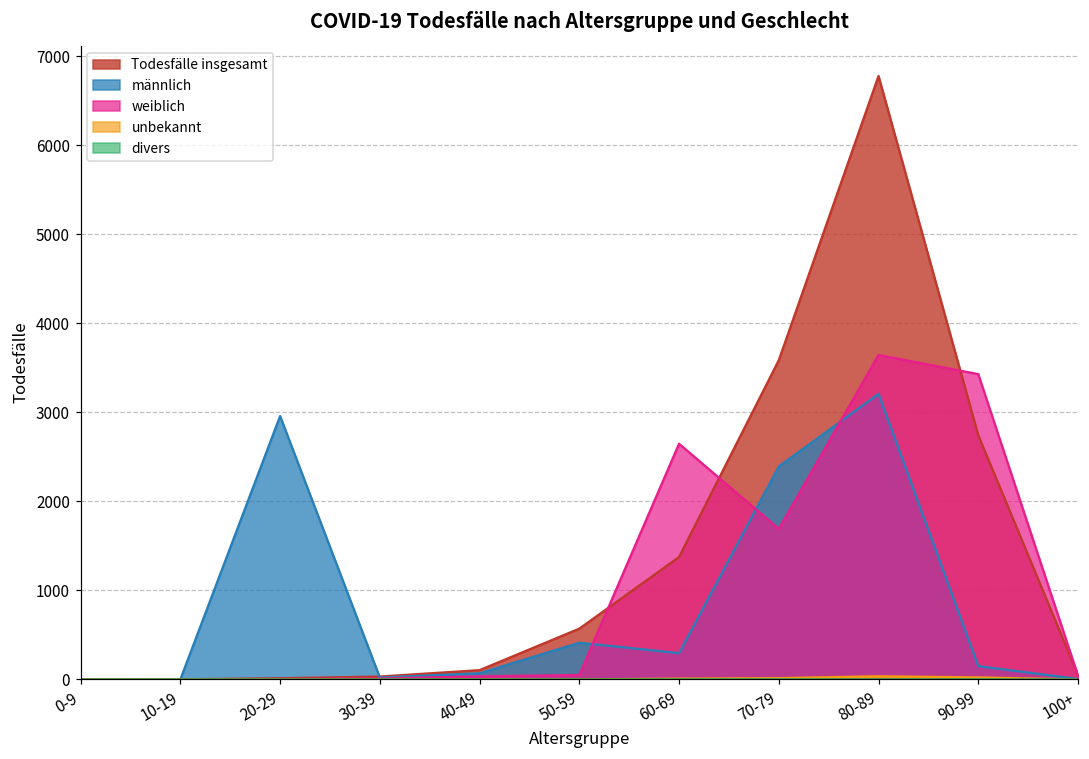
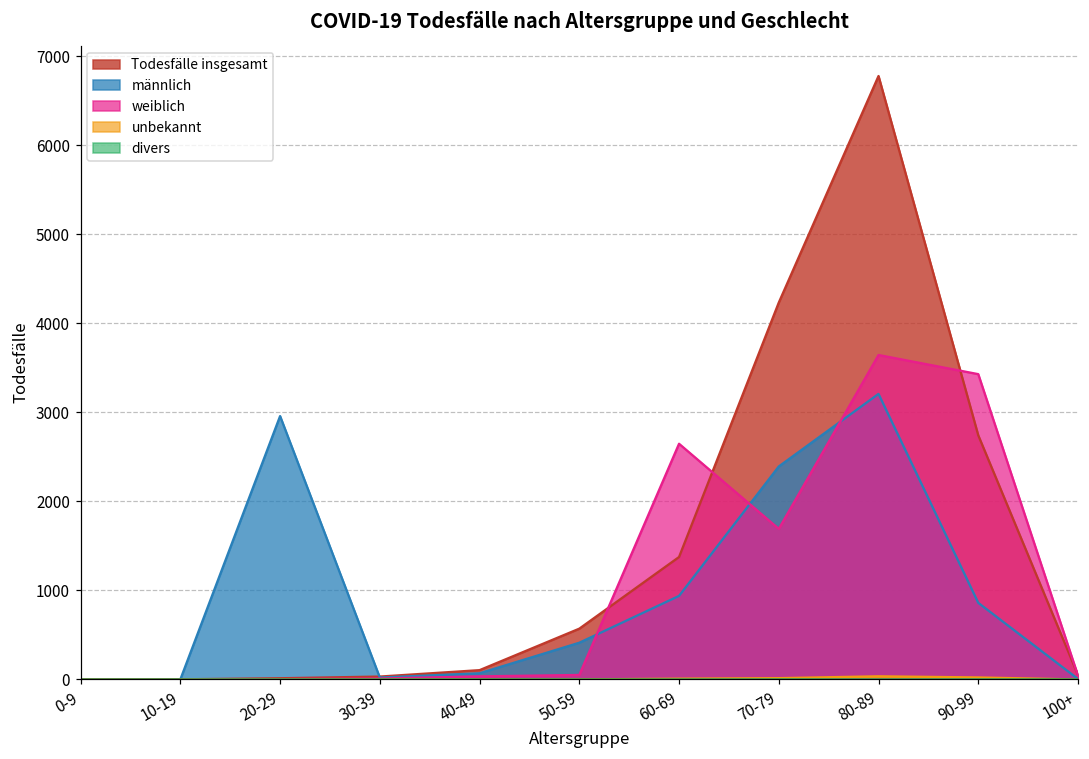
  {
    "Todesfälle insgesamt": {
      "40-49": 100,
      "50-59": 600,
      "60-69": 1400,
-     "70-79": 3600,
+     "70-79": 4200,
      "80-89": 6800,
      "90-99": 2700
    },
    "männlich": {
      "20-29": 3000,
      "40-49": 100,
      "50-59": 400,
-     "60-69": 300,
+     "60-69": 900,
      "70-79": 2400,
      "80-89": 3200,
-     "90-99": 200
+     "90-99": 900
    },
    "weiblich": {
      "40-49": 0,
      "50-59": 100,
      "60-69": 2600,
      "70-79": 1700,
      "80-89": 3600,
      "90-99": 3400
    },
    "unbekannt": {
      "80-89": 0
    },
    "divers": {
      "80-89": 0
    }
  }
